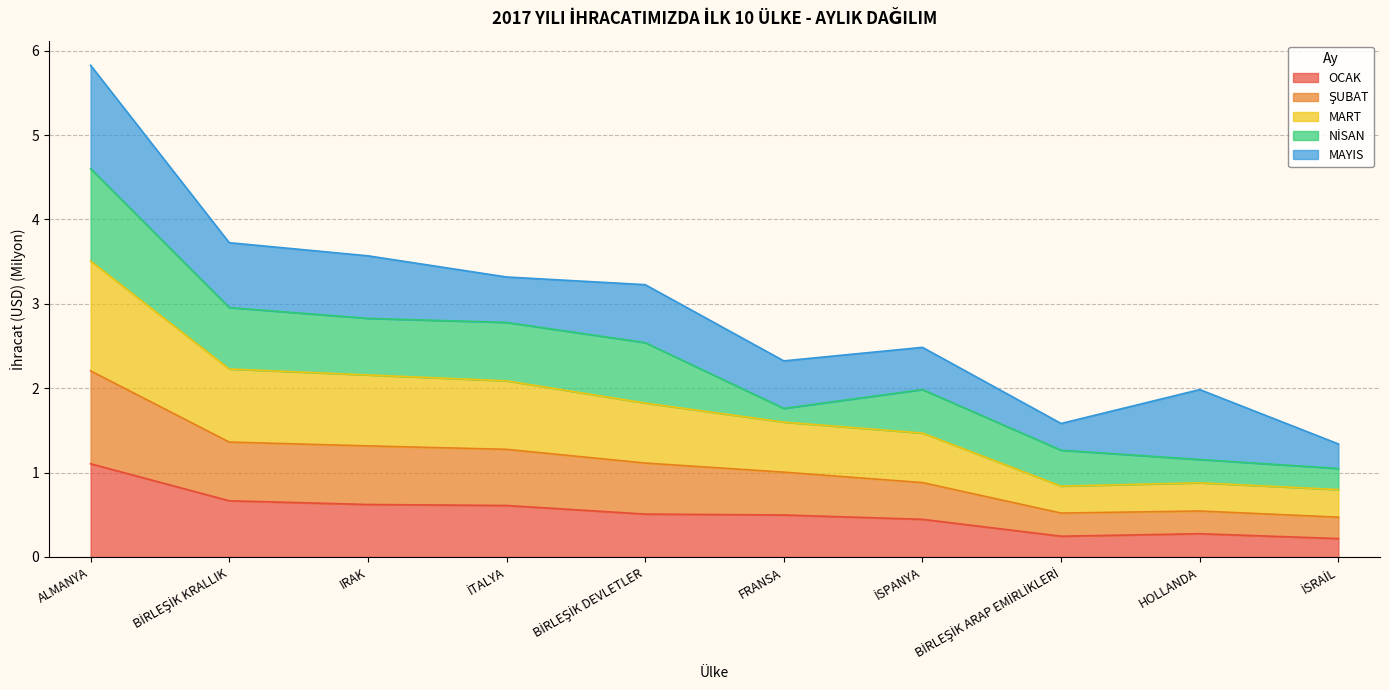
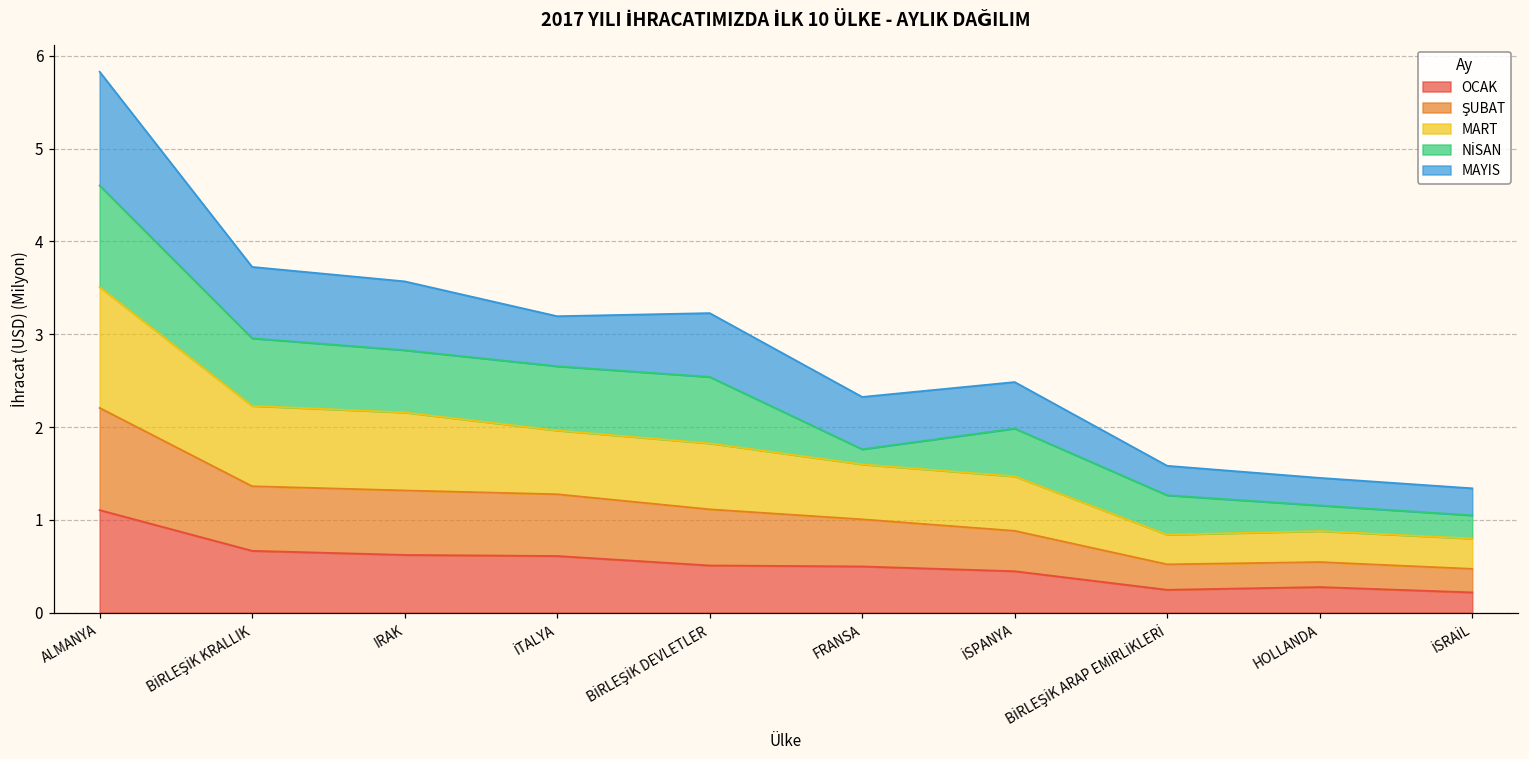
  {
    "MART": {
      "ALMANYA": 1.3,
      "BİRLEŞİK KRALLIK": 0.9,
      "IRAK": 0.8,
-     "İTALYA": 0.8,
+     "İTALYA": 0.7,
      "BİRLEŞİK DEVLETLER": 0.7,
      "FRANSA": 0.6,
      "İSPANYA": 0.6,
      "BİRLEŞİK ARAP EMİRLİKLERİ": 0.3,
      "HOLLANDA": 0.3,
      "İSRAİL": 0.3
    },
    "NİSAN": {
      "ALMANYA": 1.1,
      "BİRLEŞİK KRALLIK": 0.7,
      "IRAK": 0.7,
      "İTALYA": 0.7,
      "BİRLEŞİK DEVLETLER": 0.7,
      "FRANSA": 0.2,
      "İSPANYA": 0.5,
      "BİRLEŞİK ARAP EMİRLİKLERİ": 0.4,
      "HOLLANDA": 0.3,
      "İSRAİL": 0.3
    },
    "MAYIS": {
      "ALMANYA": 1.2,
      "BİRLEŞİK KRALLIK": 0.8,
      "IRAK": 0.7,
      "İTALYA": 0.5,
      "BİRLEŞİK DEVLETLER": 0.7,
      "FRANSA": 0.6,
      "İSPANYA": 0.5,
      "BİRLEŞİK ARAP EMİRLİKLERİ": 0.3,
-     "HOLLANDA": 0.8,
+     "HOLLANDA": 0.3,
      "İSRAİL": 0.3
    }
  }
